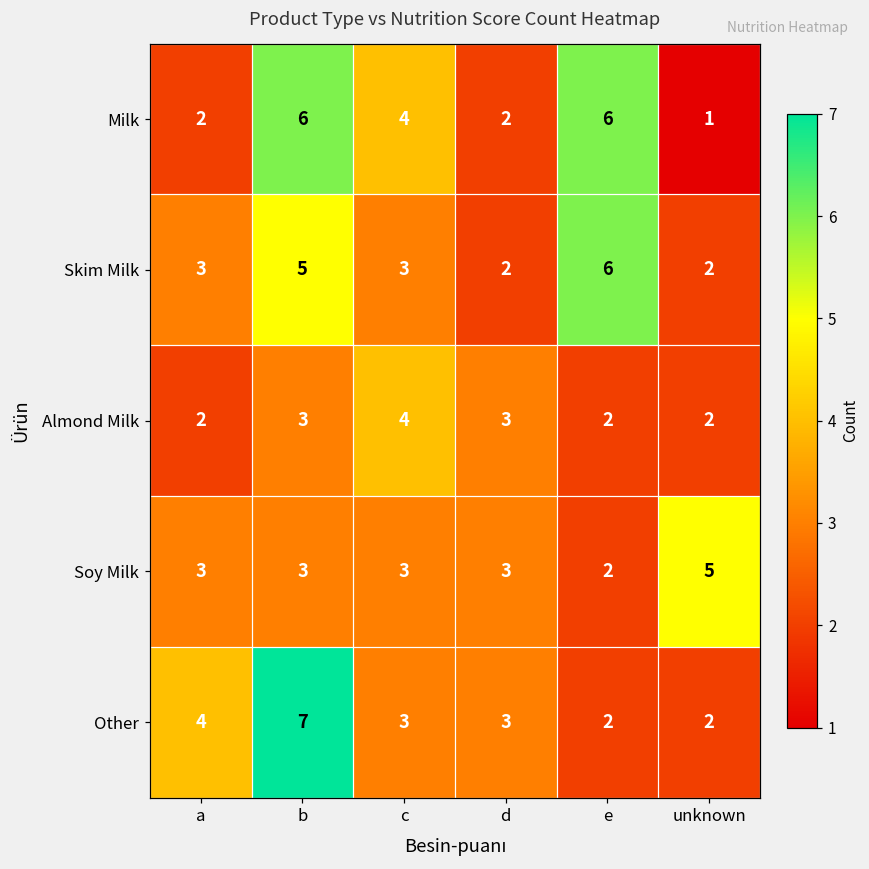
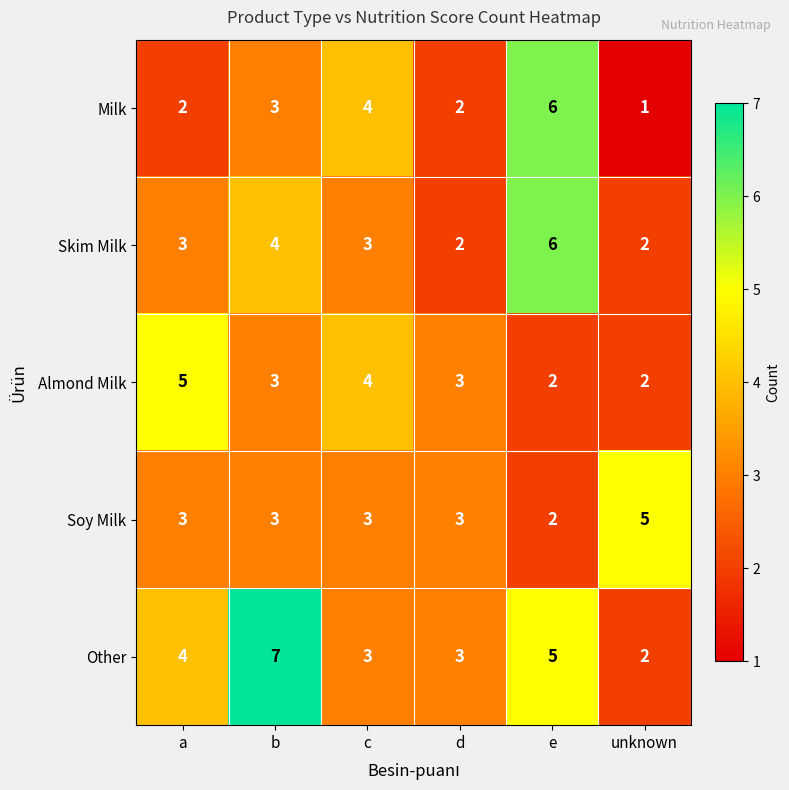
  {
    "Milk": {
      "a": 2,
-     "b": 6,
+     "b": 3,
      "c": 4,
      "d": 2,
      "e": 6,
      "unknown": 1
    },
    "Skim Milk": {
      "a": 3,
-     "b": 5,
+     "b": 4,
      "c": 3,
      "d": 2,
      "e": 6,
      "unknown": 2
    },
    "Almond Milk": {
-     "a": 2,
+     "a": 5,
      "b": 3,
      "c": 4,
      "d": 3,
      "e": 2,
      "unknown": 2
    },
    "Soy Milk": {
      "a": 3,
      "b": 3,
      "c": 3,
      "d": 3,
      "e": 2,
      "unknown": 5
    },
    "Other": {
      "a": 4,
      "b": 7,
      "c": 3,
      "d": 3,
-     "e": 2,
+     "e": 5,
      "unknown": 2
    }
  }
